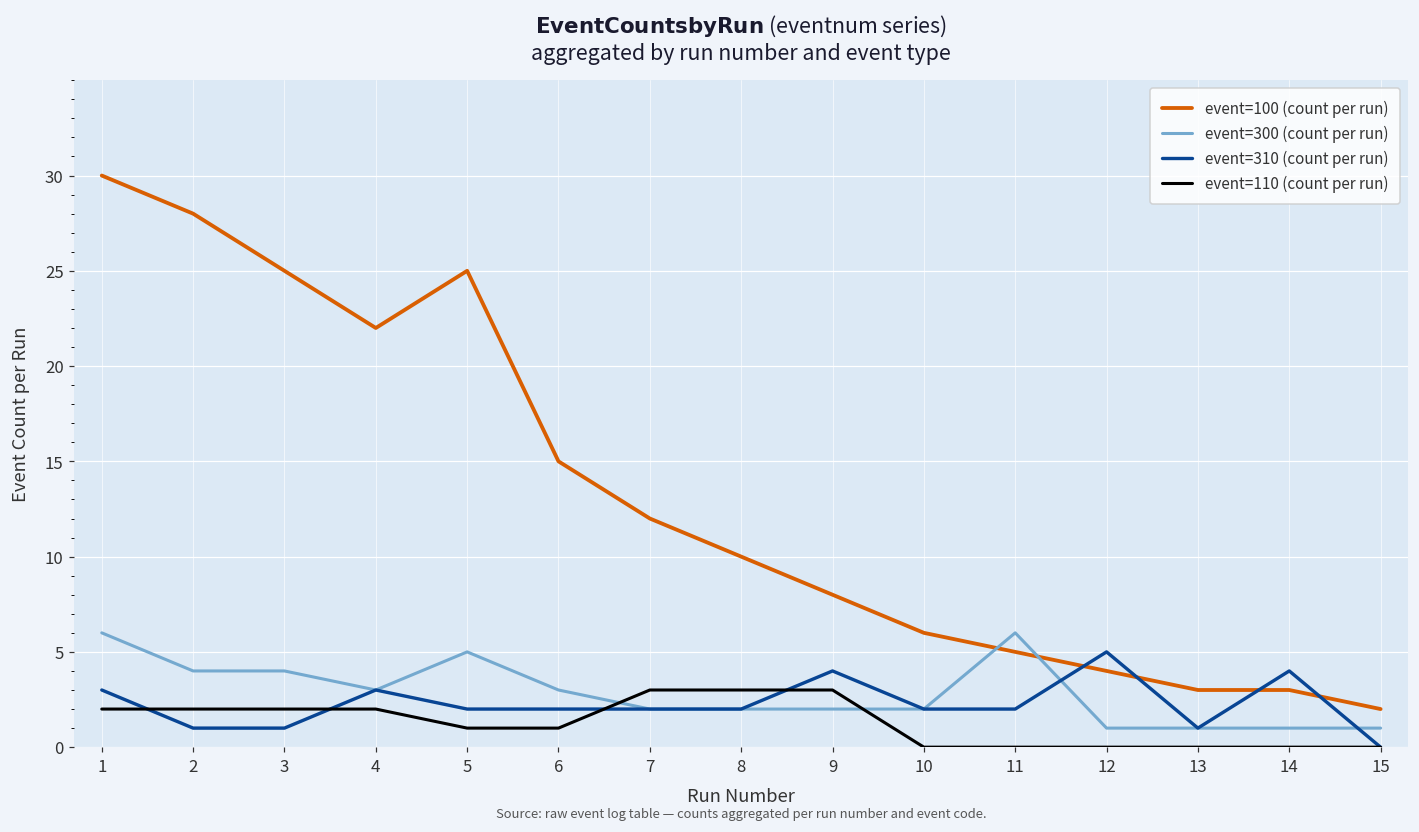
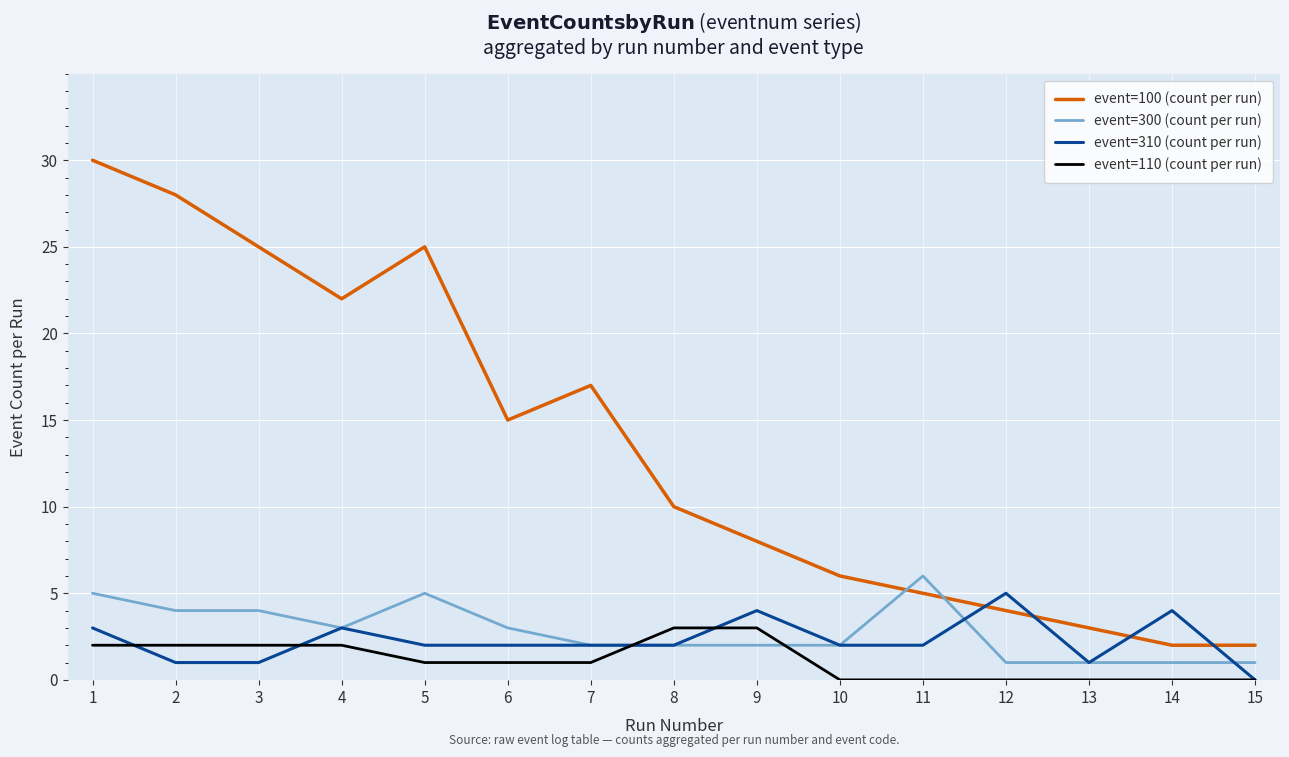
  {
    "event=100 (count per run)": {
      "1": 30,
      "2": 28,
      "3": 25,
      "4": 22,
      "5": 25,
      "6": 15,
-     "7": 12,
+     "7": 17,
      "8": 10,
      "9": 8,
      "10": 6,
      "11": 5,
      "12": 4,
      "13": 3,
-     "14": 3,
+     "14": 2,
      "15": 2
    },
    "event=300 (count per run)": {
-     "1": 6,
+     "1": 5,
      "2": 4,
      "3": 4,
      "5": 5,
      "6": 3,
      "9": 2,
      "11": 6,
      "12": 1,
      "14": 1,
      "15": 1
    },
    "event=310 (count per run)": {
      "1": 3,
      "2": 1,
      "3": 1,
      "5": 2,
      "6": 2,
      "9": 4,
      "11": 2,
      "12": 5,
      "14": 4
    },
    "event=110 (count per run)": {
      "1": 2,
      "2": 2,
      "3": 2,
      "4": 2,
      "5": 1,
      "6": 1,
-     "7": 3,
+     "7": 1,
      "8": 3,
      "9": 3,
      "10": 0,
      "11": 0,
      "12": 0,
      "13": 0,
      "14": 0
    }
  }
